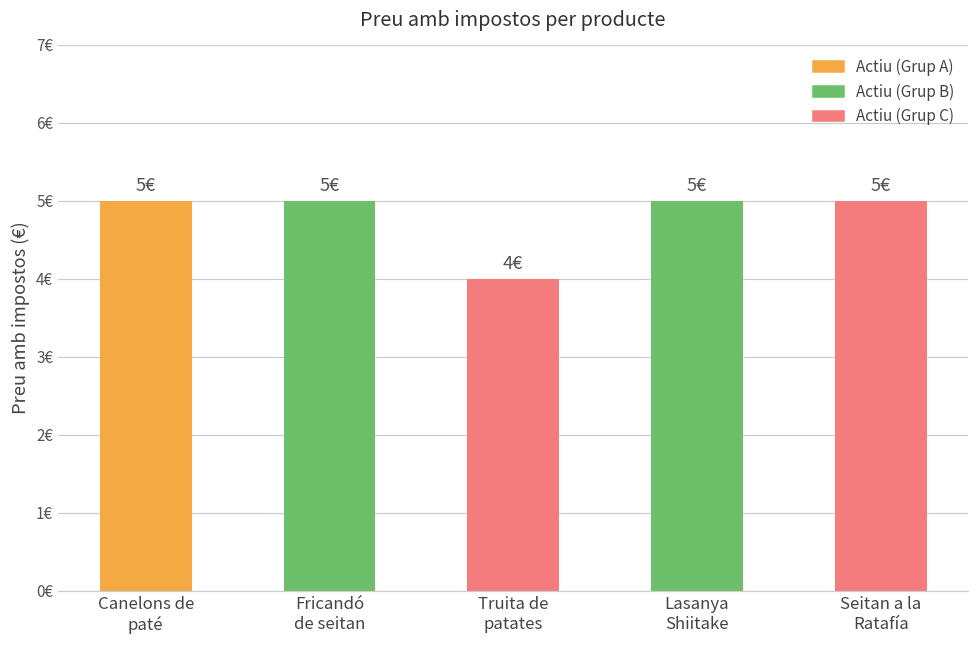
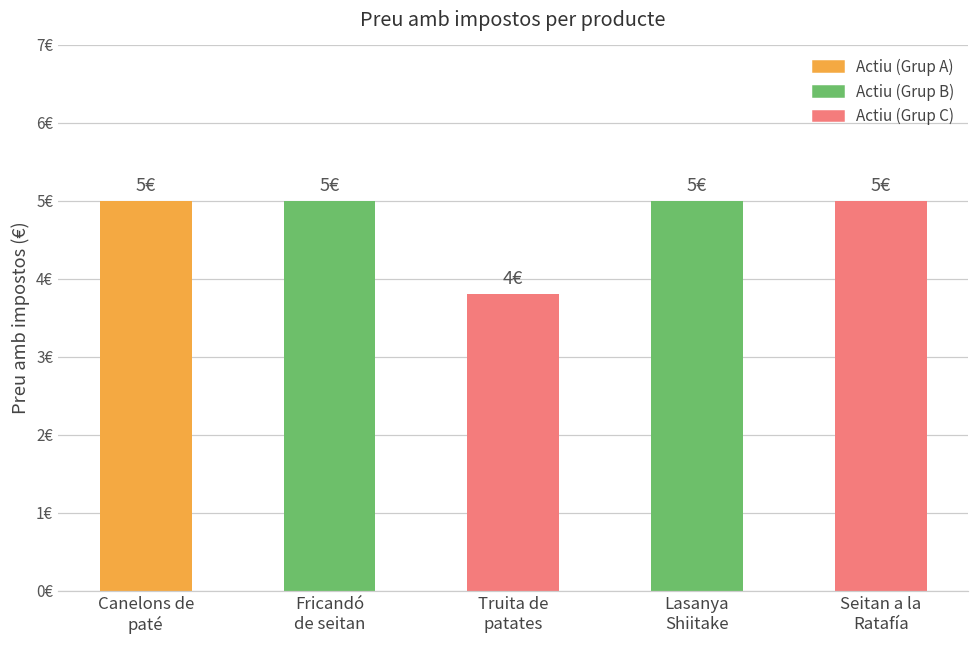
  {
-   "Truita de patates": "4.0€"
+   "Truita de patates": "3.8€"
  }
